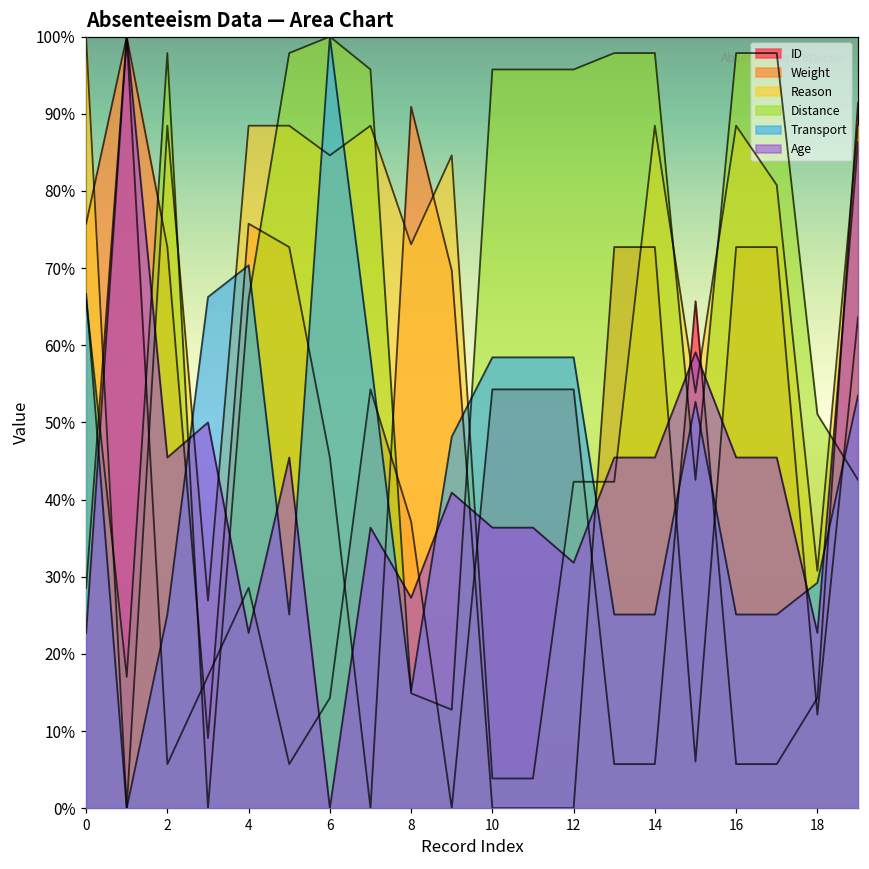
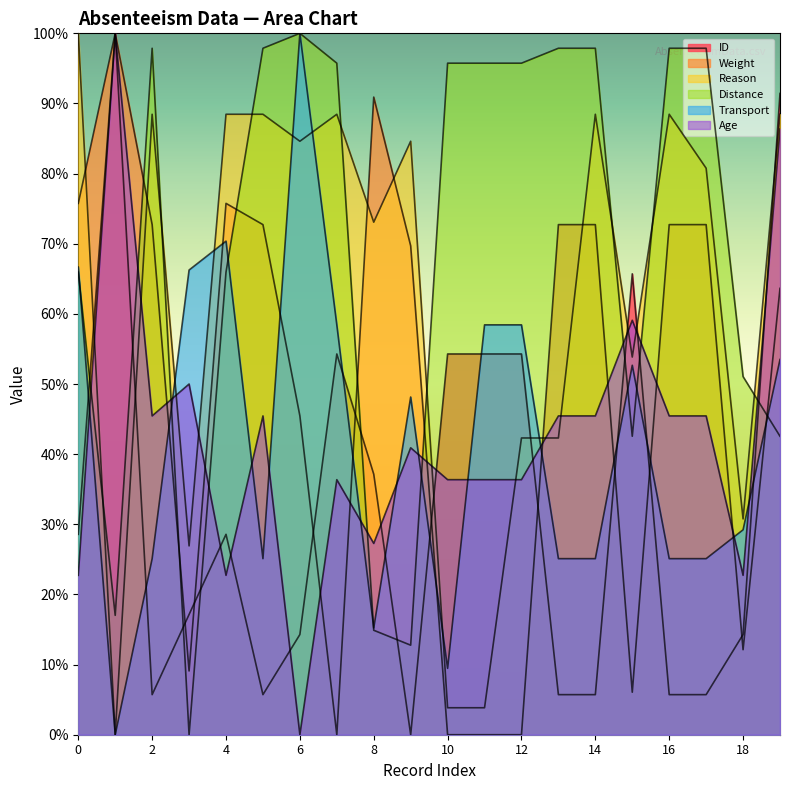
  {
    "ID": {
      "0": "29%",
      "2": "6%",
      "4": "29%",
      "6": "14%",
      "8": "37%",
      "10": "54%",
      "12": "54%",
      "14": "6%",
      "16": "6%",
      "18": "14%"
    },
    "Weight": {
      "0": "76%",
      "2": "73%",
      "4": "76%",
      "6": "45%",
      "8": "91%",
      "14": "73%",
      "16": "73%",
      "18": "12%"
    },
    "Reason": {
      "0": "100%",
      "2": "88%",
      "4": "88%",
      "6": "85%",
      "8": "73%",
      "12": "42%",
      "14": "88%",
      "16": "88%",
      "18": "31%"
    },
    "Distance": {
      "0": "66%",
      "2": "98%",
      "4": "66%",
      "10": "96%",
      "12": "96%",
      "14": "98%",
      "16": "98%",
      "18": "51%"
    },
    "Transport": {
      "0": "67%",
      "2": "25%",
      "4": "70%",
-     "10": "58%",
+     "10": "9%",
      "12": "58%",
      "14": "25%",
      "16": "25%",
      "18": "29%"
    },
    "Age": {
      "0": "23%",
      "2": "45%",
      "4": "23%",
      "8": "27%",
      "10": "36%",
-     "12": "32%",
+     "12": "36%",
      "14": "45%",
      "16": "45%",
      "18": "23%"
    }
  }
